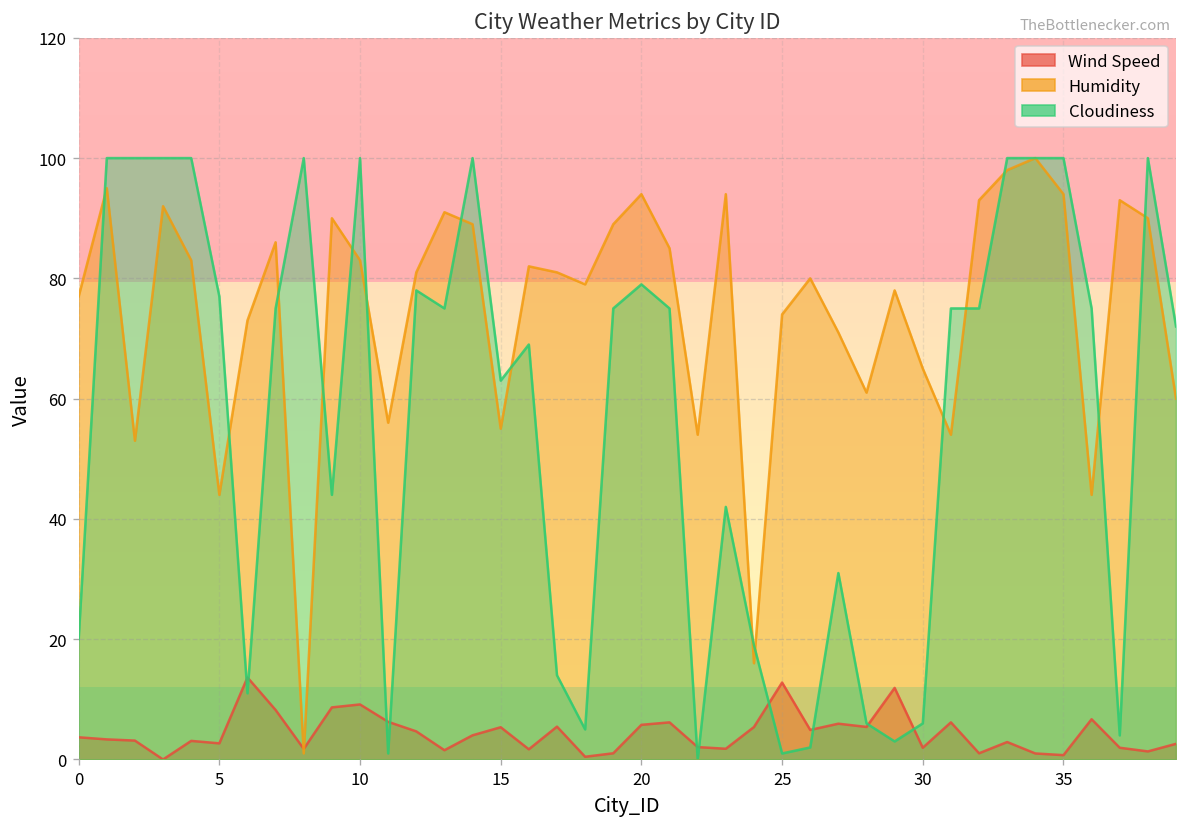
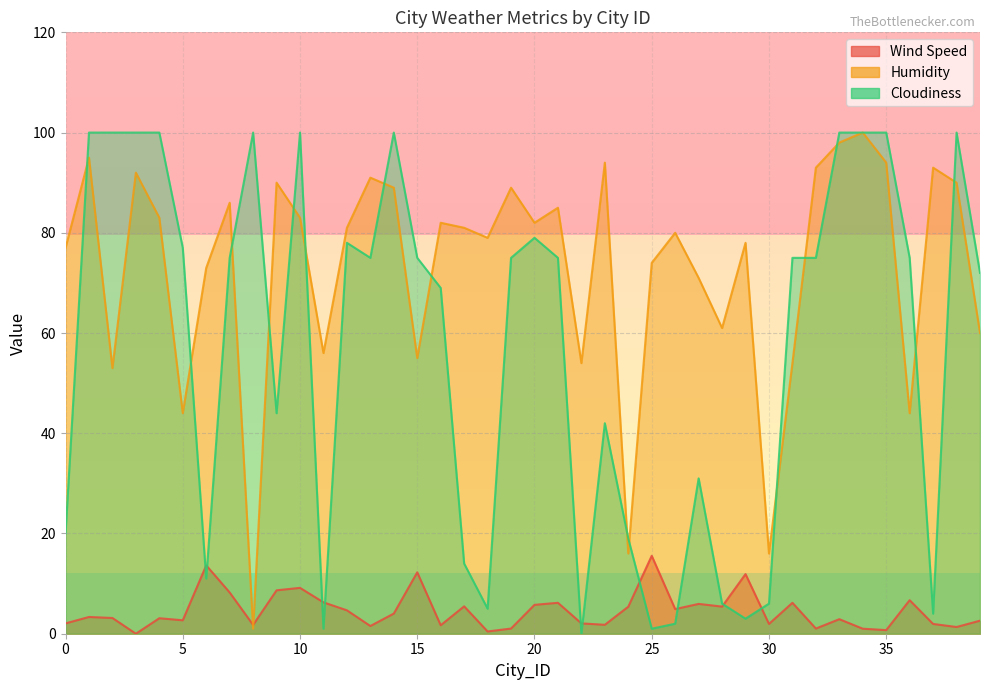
  {
    "Wind Speed": {
-     "0": 4,
+     "0": 2,
      "5": 3,
      "10": 9,
-     "15": 5,
+     "15": 12,
      "20": 6,
-     "25": 13,
+     "25": 16,
      "30": 2,
      "35": 1
    },
    "Humidity": {
      "0": 77,
      "5": 44,
      "10": 83,
      "15": 55,
-     "20": 94,
+     "20": 82,
      "25": 74,
-     "30": 65,
+     "30": 16,
      "35": 94
    },
    "Cloudiness": {
      "0": 20,
      "5": 77,
      "10": 100,
-     "15": 63,
+     "15": 75,
      "20": 79,
      "25": 1,
      "30": 6,
      "35": 100
    }
  }
